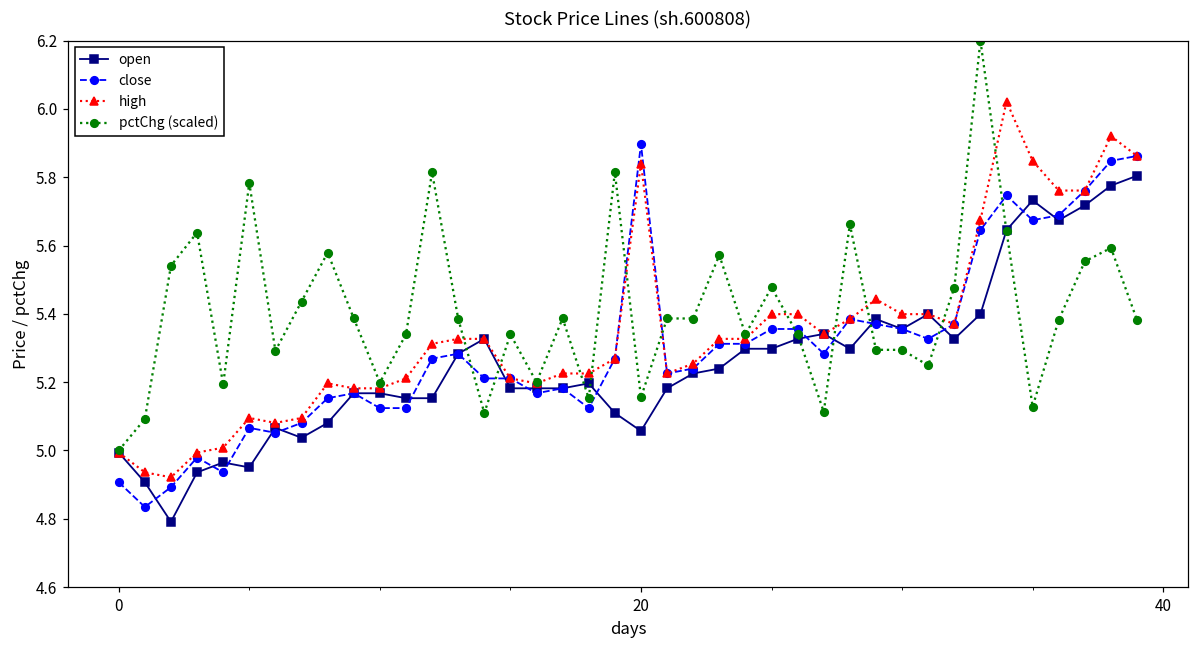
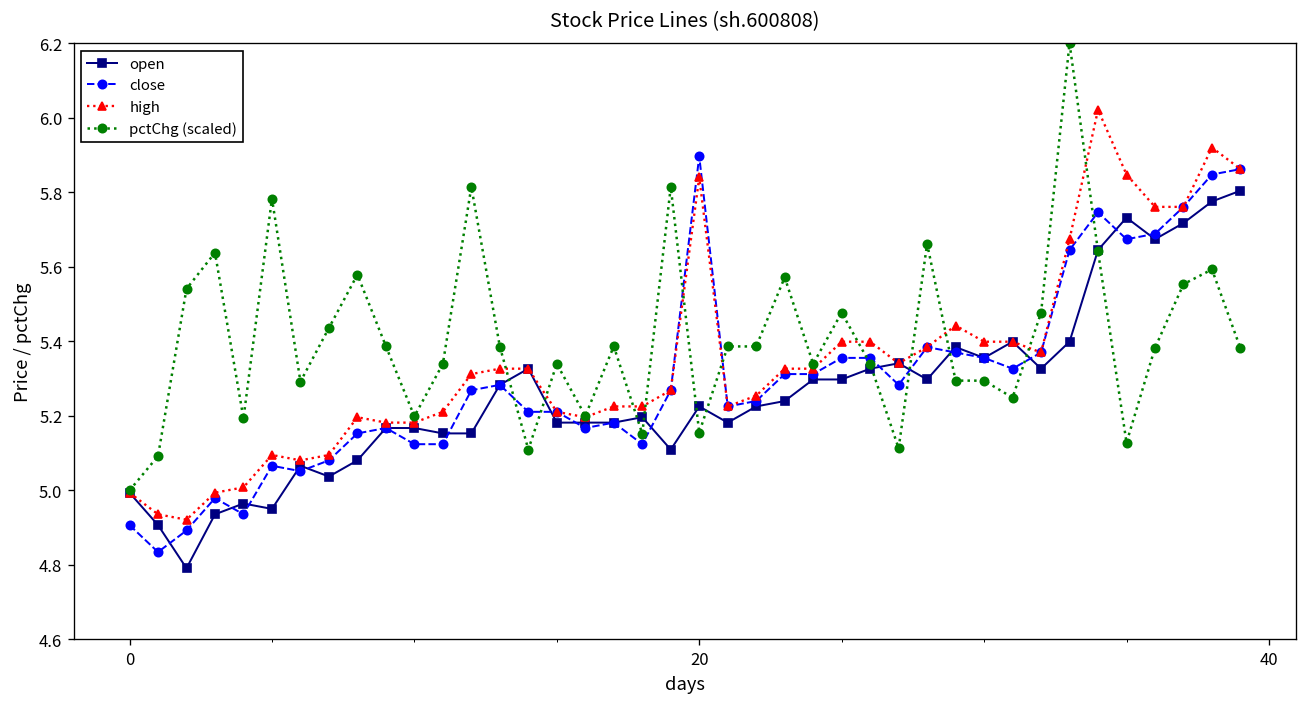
  {
    "open": {
-     "20": 5.06
+     "20": 5.23
    },
    "close": {
      "0": 4.91,
      "20": 5.90
    },
    "high": {
      "20": 5.84
    },
    "pctChg (scaled)": {
      "20": 5.16
    }
  }
